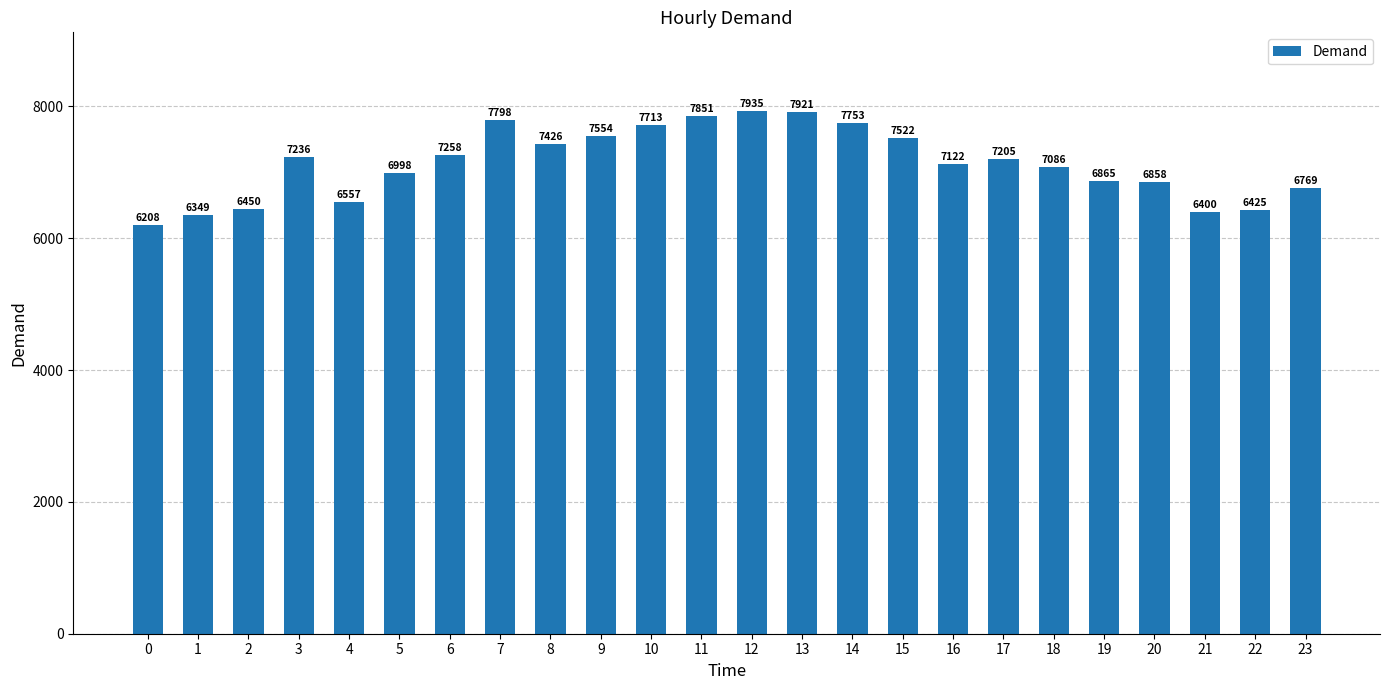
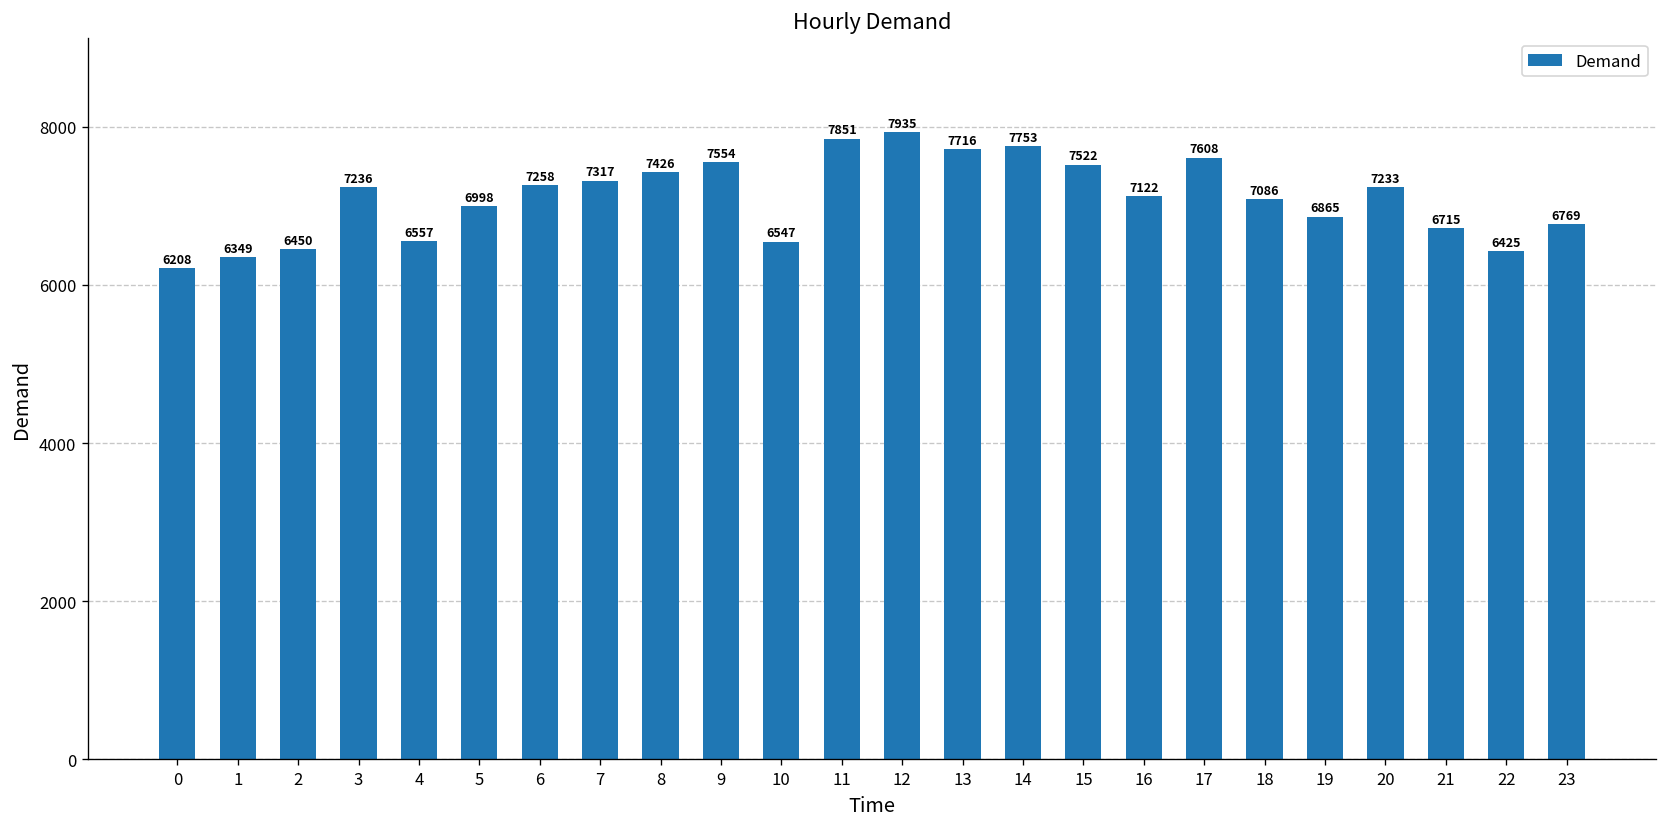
  {
    "0": 6208,
    "1": 6349,
    "2": 6450,
    "3": 7236,
    "4": 6557,
    "5": 6998,
    "6": 7258,
-   "7": 7798,
+   "7": 7317,
    "8": 7426,
    "9": 7554,
-   "10": 7713,
+   "10": 6547,
    "11": 7851,
    "12": 7935,
-   "13": 7921,
+   "13": 7716,
    "14": 7753,
    "15": 7522,
    "16": 7122,
-   "17": 7205,
+   "17": 7608,
    "18": 7086,
    "19": 6865,
-   "20": 6858,
-   "21": 6400,
+   "20": 7233,
+   "21": 6715,
    "22": 6425,
    "23": 6769
  }
